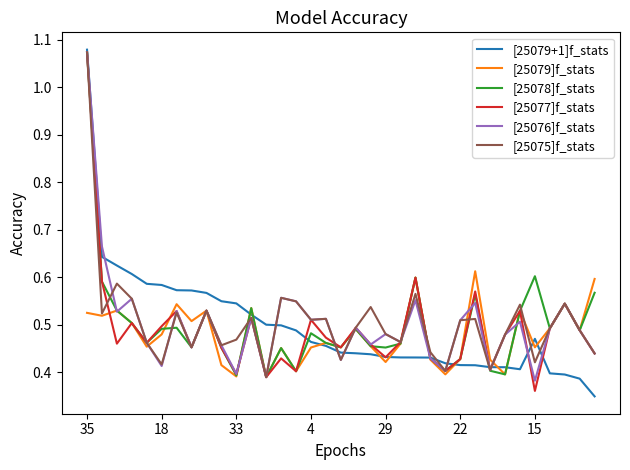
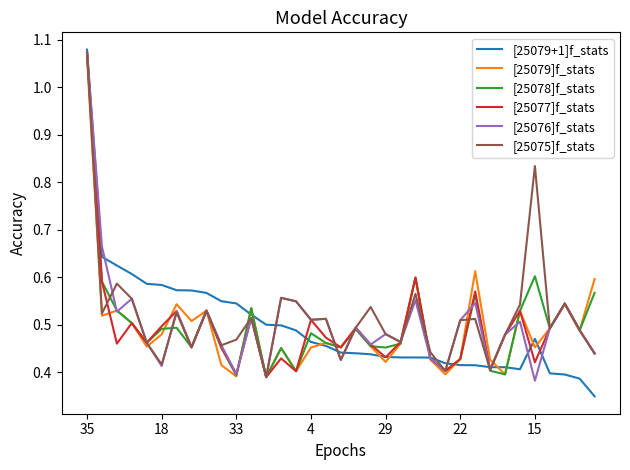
  {
    "[25079+1]f_stats": {
      "35": 1.08,
      "15": 0.47
    },
    "[25079]f_stats": {
-     "35": 0.52,
+     "35": 1.06,
      "15": 0.45
    },
    "[25078]f_stats": {
      "15": 0.60
    },
    "[25077]f_stats": {
-     "15": 0.36
+     "15": 0.42
    },
    "[25076]f_stats": {
      "15": 0.38
    },
    "[25075]f_stats": {
-     "15": 0.42
+     "15": 0.83
    }
  }
